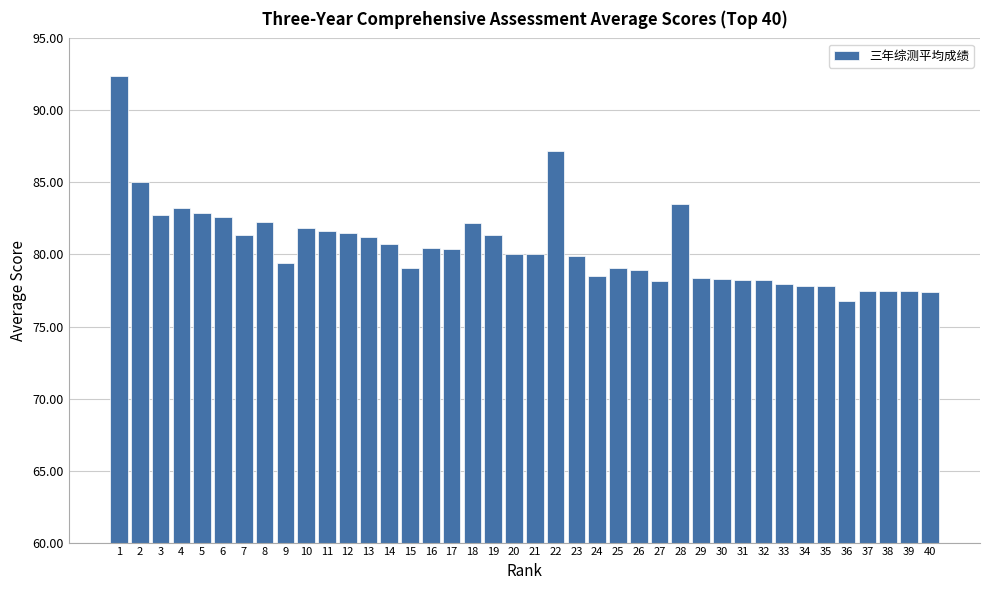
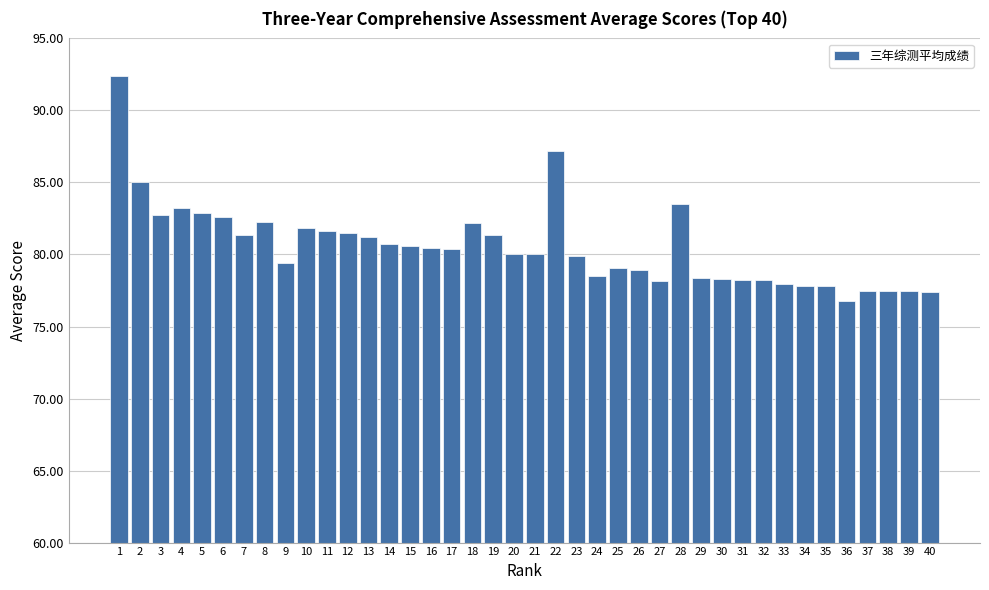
  {
    "1": 92.4,
    "2": 85.0,
    "3": 82.8,
    "4": 83.2,
    "5": 82.9,
    "6": 82.6,
    "7": 81.3,
    "8": 82.2,
    "9": 79.4,
    "10": 81.9,
    "11": 81.6,
    "12": 81.5,
    "13": 81.2,
    "14": 80.8,
-   "15": 79.1,
+   "15": 80.6,
    "16": 80.5,
    "17": 80.4,
    "18": 82.2,
    "19": 81.4,
    "20": 80.0,
    "21": 80.0,
    "22": 87.2,
    "23": 79.9,
    "24": 78.5,
    "25": 79.1,
    "26": 78.9,
    "27": 78.2,
    "28": 83.5,
    "29": 78.4,
    "30": 78.3,
    "31": 78.2,
    "32": 78.2,
    "33": 77.9,
    "34": 77.8,
    "35": 77.8,
    "36": 76.8,
    "37": 77.5,
    "38": 77.5,
    "39": 77.4,
    "40": 77.4
  }
